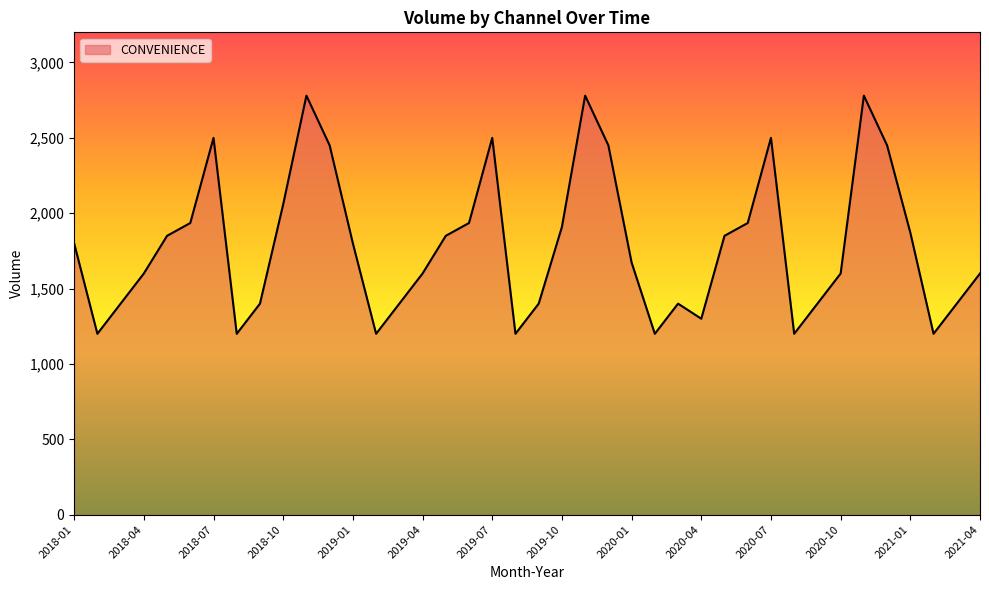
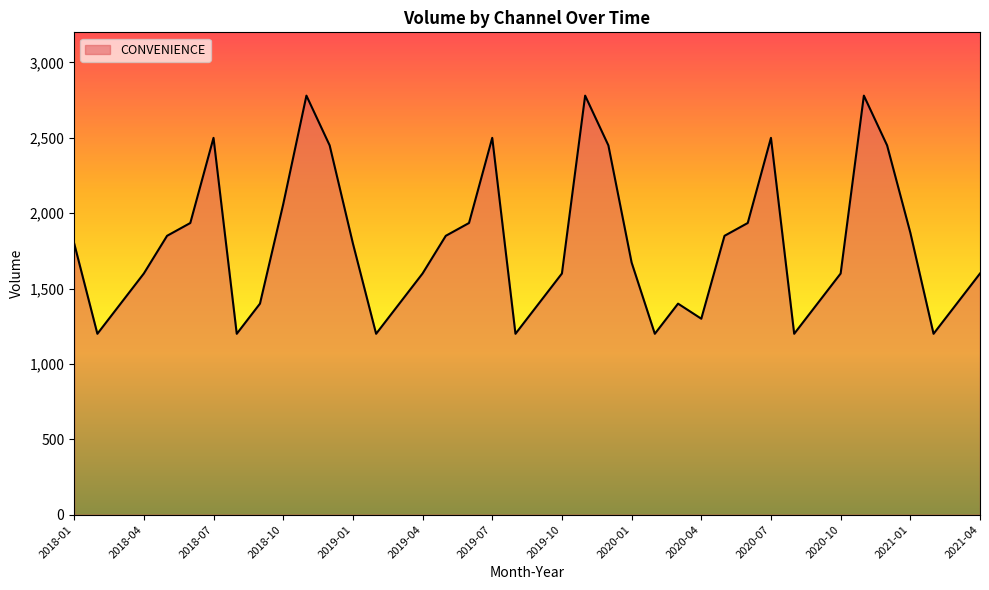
  {
    "2018-01": "1,800",
    "2018-04": "1,600",
    "2018-07": "2,500",
    "2018-10": "2,060",
    "2019-01": "1,800",
    "2019-04": "1,600",
    "2019-07": "2,500",
-   "2019-10": "1,910",
+   "2019-10": "1,600",
    "2020-01": "1,670",
    "2020-04": "1,300",
    "2020-07": "2,500",
    "2020-10": "1,600",
    "2021-01": "1,870",
    "2021-04": "1,600"
  }
